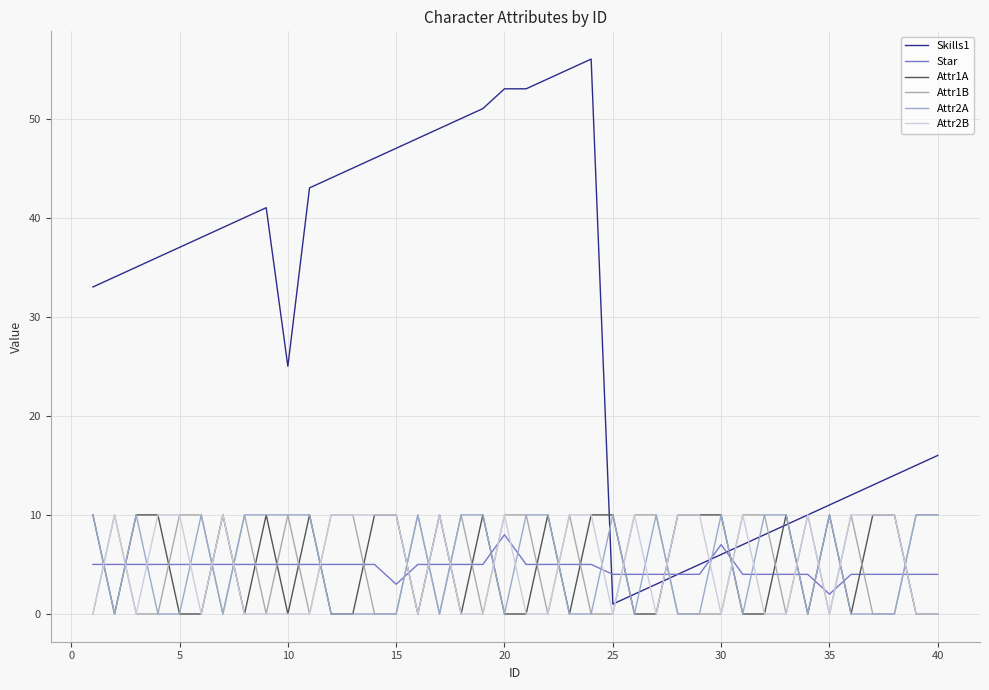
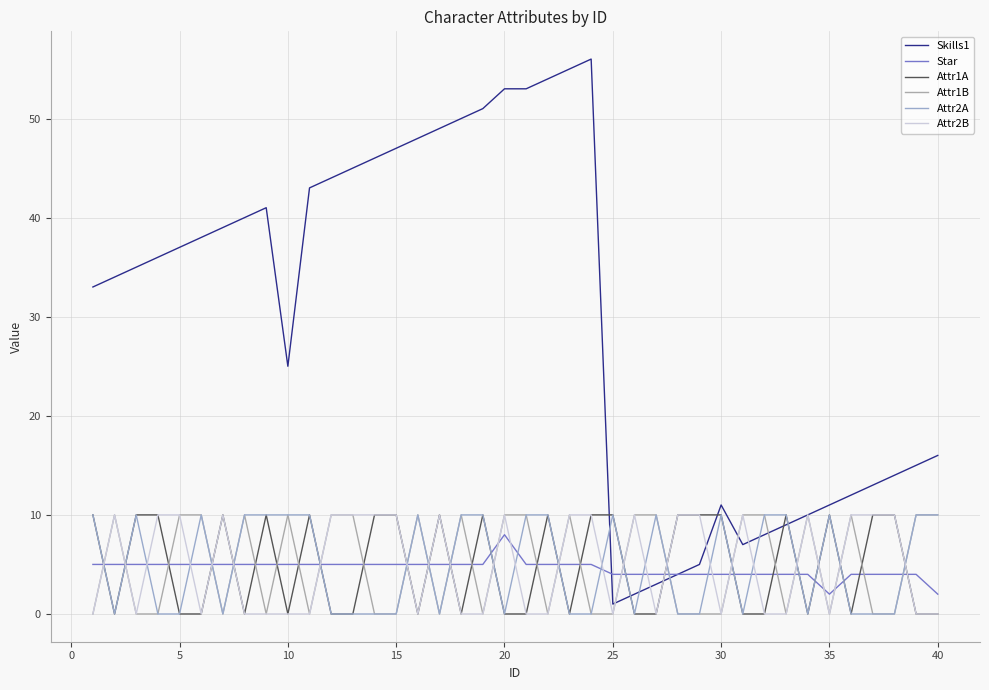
  {
    "Skills1": {
      "5": 37,
      "10": 25,
      "15": 47,
      "20": 53,
      "25": 1,
-     "30": 6,
+     "30": 11,
      "35": 11,
      "40": 16
    },
    "Star": {
      "5": 5,
      "10": 5,
-     "15": 3,
+     "15": 5,
      "20": 8,
      "25": 4,
-     "30": 7,
+     "30": 4,
      "35": 2,
-     "40": 4
+     "40": 2
    }
  }
